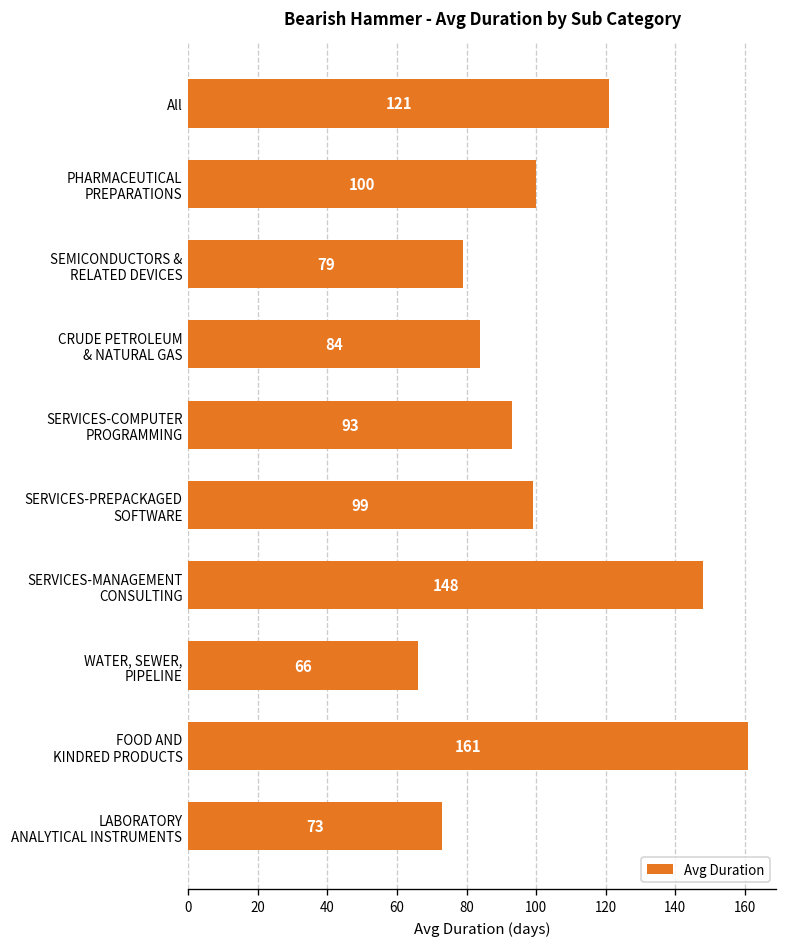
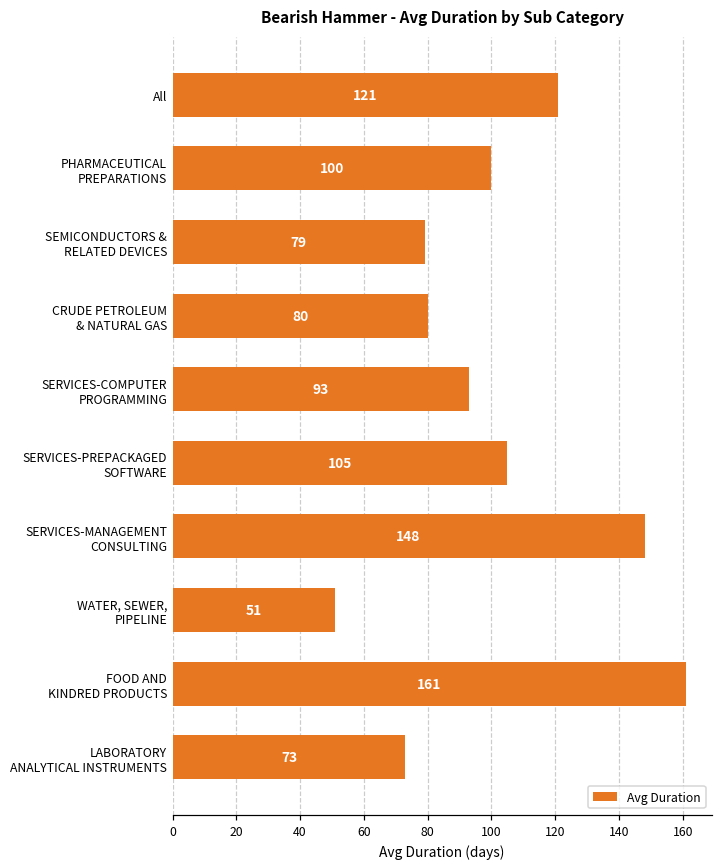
  {
    "All": 121,
    "PHARMACEUTICAL PREPARATIONS": 100,
    "SEMICONDUCTORS & RELATED DEVICES": 79,
-   "CRUDE PETROLEUM & NATURAL GAS": 84,
+   "CRUDE PETROLEUM & NATURAL GAS": 80,
    "SERVICES-COMPUTER PROGRAMMING": 93,
-   "SERVICES-PREPACKAGED SOFTWARE": 99,
+   "SERVICES-PREPACKAGED SOFTWARE": 105,
    "SERVICES-MANAGEMENT CONSULTING": 148,
-   "WATER, SEWER, PIPELINE": 66,
+   "WATER, SEWER, PIPELINE": 51,
    "FOOD AND KINDRED PRODUCTS": 161,
    "LABORATORY ANALYTICAL INSTRUMENTS": 73
  }
